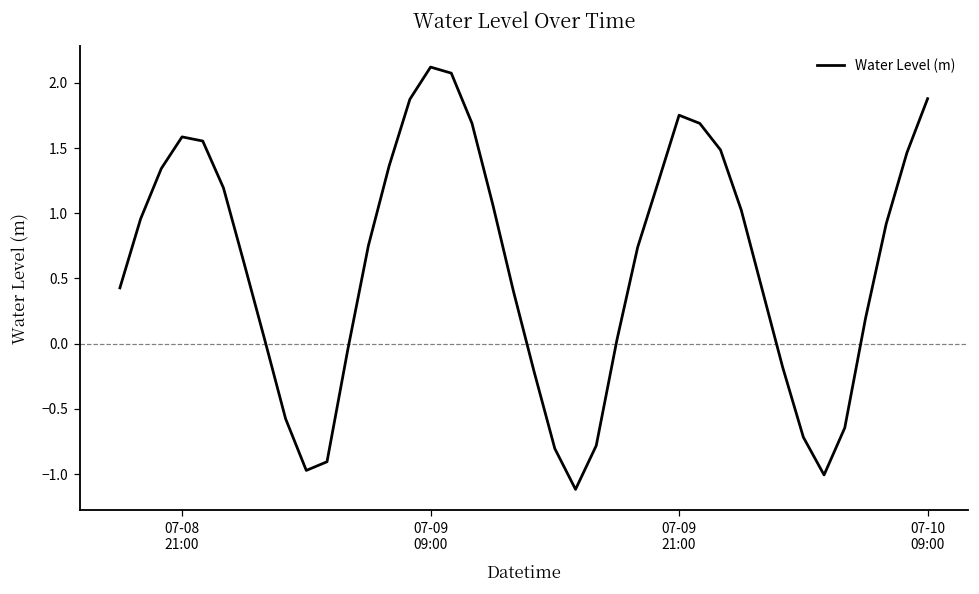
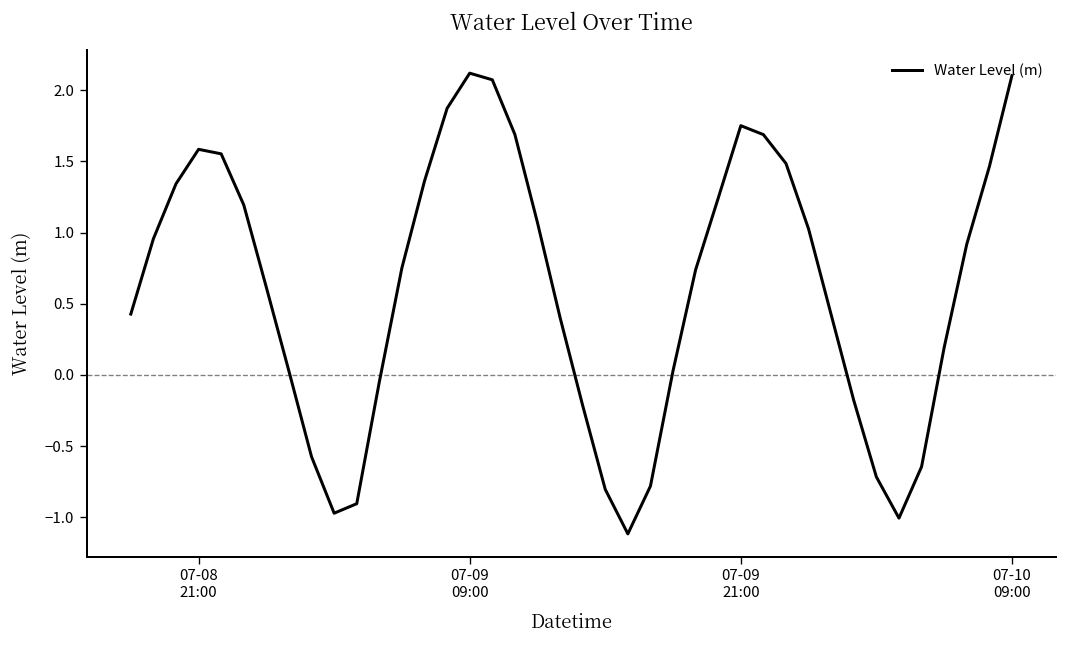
  {
    "07-08 21:00": 1.59,
    "07-09 09:00": 2.12,
    "07-09 21:00": 1.75,
-   "07-10 09:00": 1.88
+   "07-10 09:00": 2.10
  }
